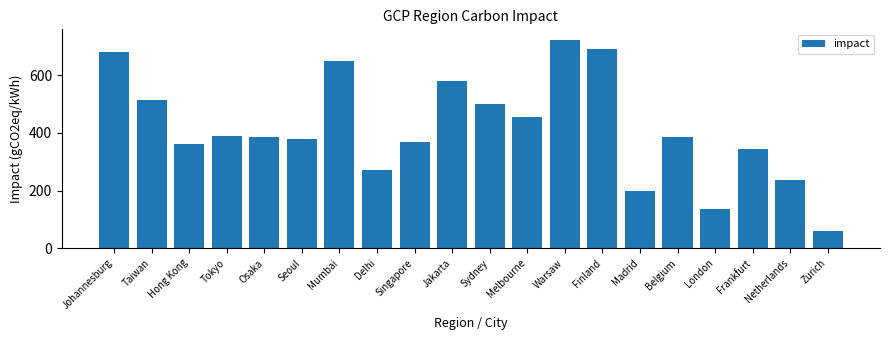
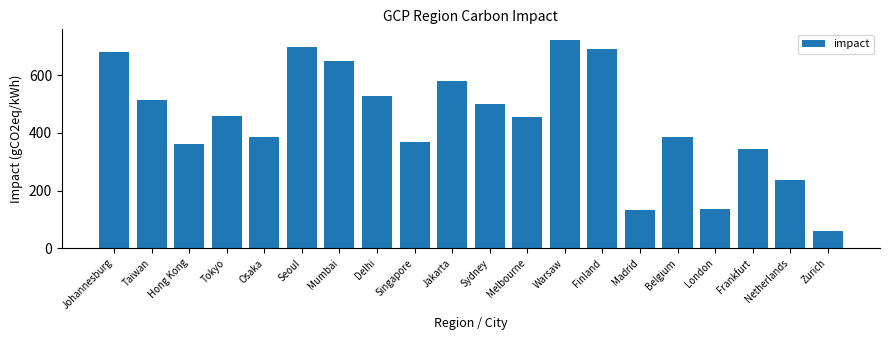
  {
    "Johannesburg": 680,
    "Taiwan": 510,
    "Hong Kong": 360,
-   "Tokyo": 390,
+   "Tokyo": 460,
    "Osaka": 390,
-   "Seoul": 380,
+   "Seoul": 700,
    "Mumbai": 650,
-   "Delhi": 270,
+   "Delhi": 530,
    "Singapore": 370,
    "Jakarta": 580,
    "Sydney": 500,
    "Melbourne": 460,
    "Warsaw": 720,
    "Finland": 690,
-   "Madrid": 200,
+   "Madrid": 130,
    "Belgium": 390,
    "London": 140,
    "Frankfurt": 350,
    "Netherlands": 240,
    "Zurich": 60
  }
